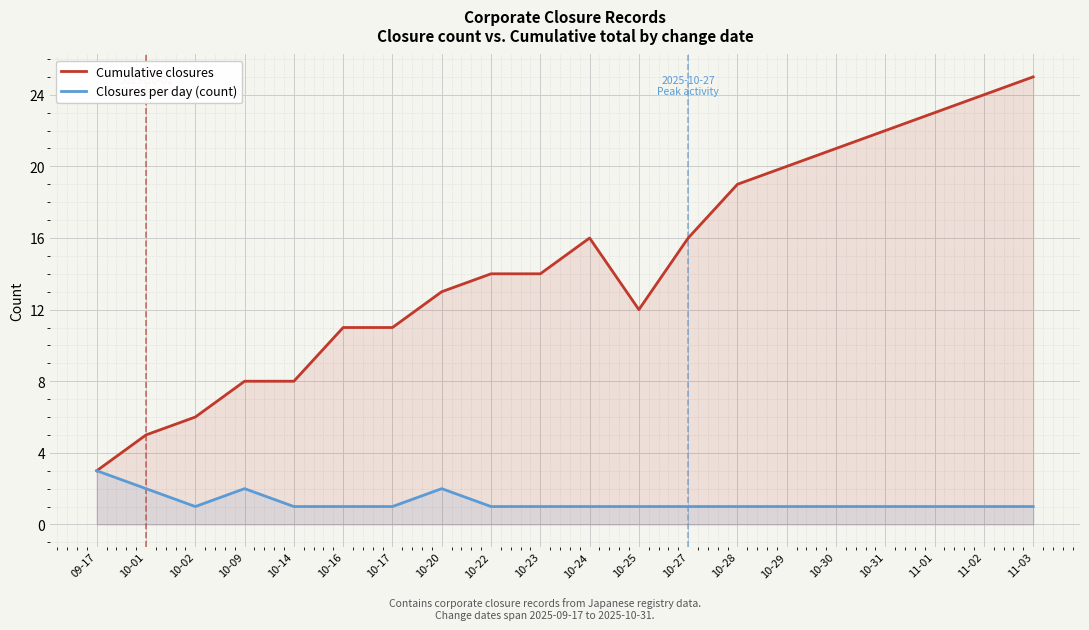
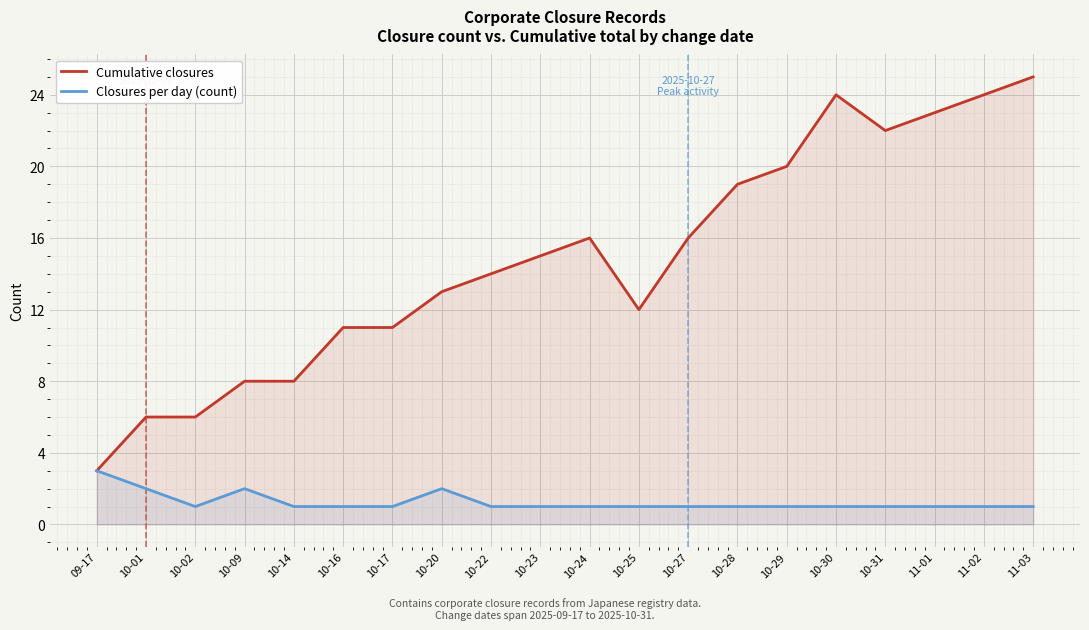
  {
    "Cumulative closures": {
-     "10-01": 5,
+     "10-01": 6,
      "10-02": 6,
      "10-09": 8,
      "10-14": 8,
      "10-16": 11,
      "10-17": 11,
      "10-20": 13,
      "10-22": 14,
-     "10-23": 14,
+     "10-23": 15,
      "10-24": 16,
      "10-25": 12,
      "10-27": 16,
      "10-28": 19,
      "10-29": 20,
-     "10-30": 21,
+     "10-30": 24,
      "10-31": 22,
      "11-01": 23,
      "11-02": 24,
      "11-03": 25
    },
    "Closures per day (count)": {
      "10-01": 2,
      "10-02": 1,
      "10-09": 2,
      "10-14": 1,
      "10-16": 1,
      "10-17": 1,
      "10-20": 2,
      "10-22": 1,
      "10-23": 1,
      "10-24": 1,
      "10-25": 1,
      "10-27": 1,
      "10-28": 1,
      "10-29": 1,
      "10-30": 1,
      "10-31": 1,
      "11-01": 1,
      "11-02": 1,
      "11-03": 1
    }
  }
